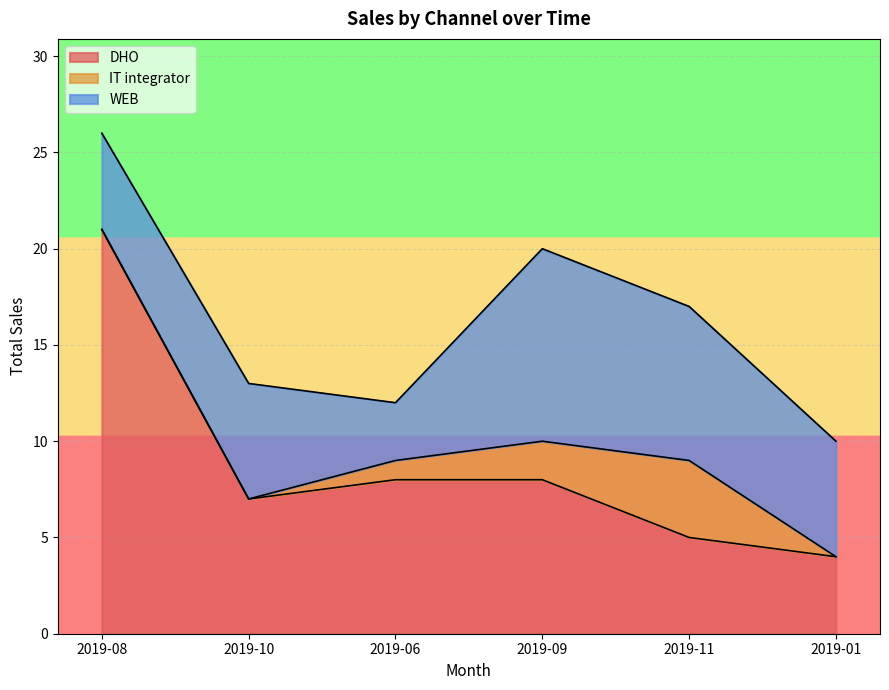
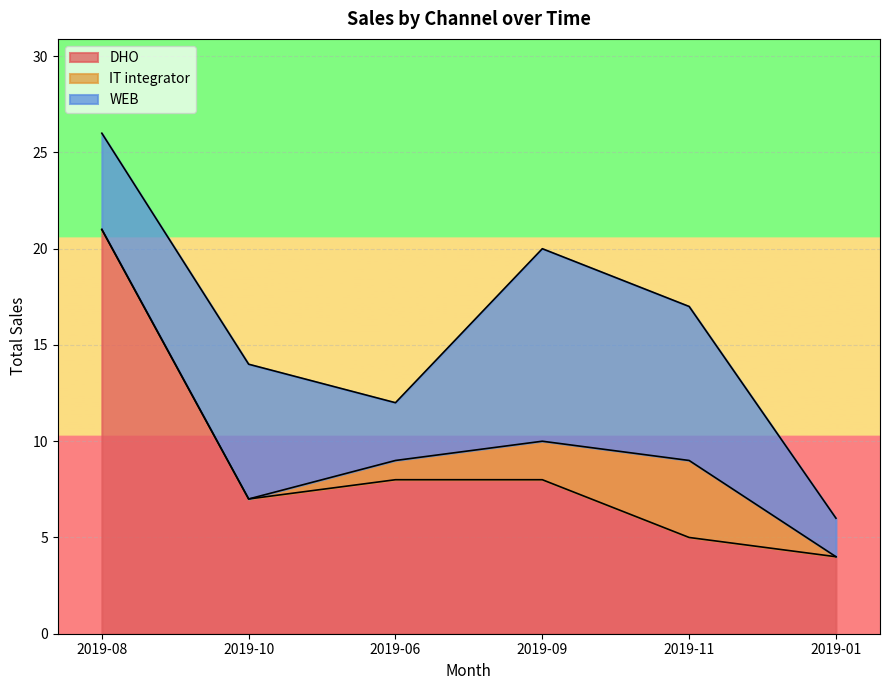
  {
    "DHO": {
      "2019-06": 8,
      "2019-09": 8,
      "2019-11": 5
    },
    "IT integrator": {
      "2019-06": 1,
      "2019-09": 2,
      "2019-11": 4
    },
    "WEB": {
      "2019-08": 5,
-     "2019-10": 6,
+     "2019-10": 7,
      "2019-06": 3,
      "2019-09": 10,
      "2019-11": 8,
-     "2019-01": 6
+     "2019-01": 2
    }
  }
